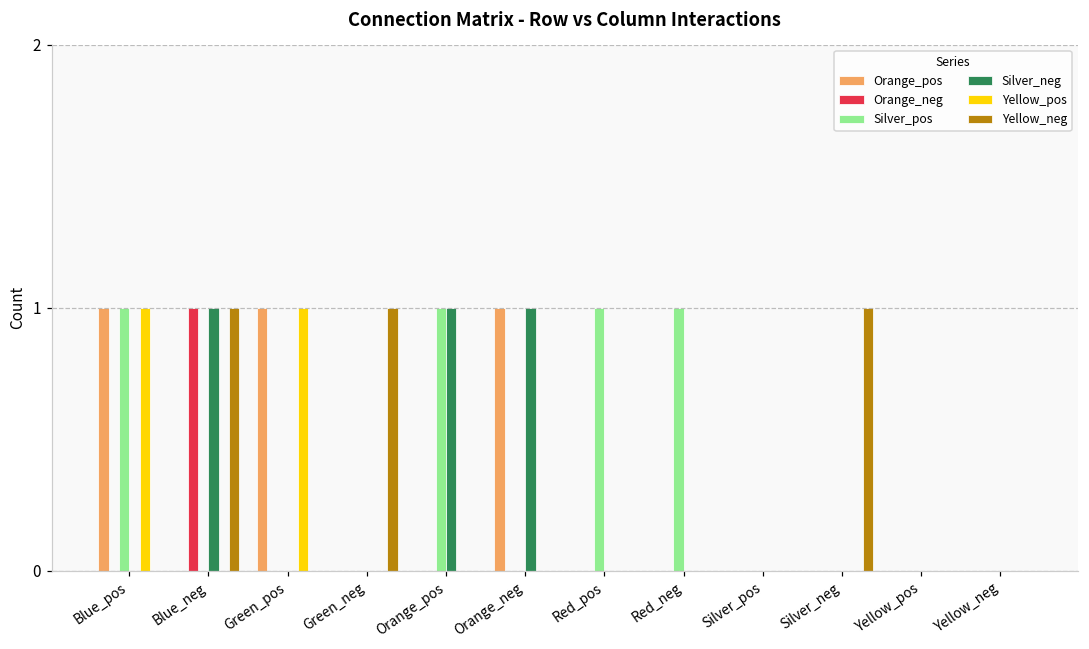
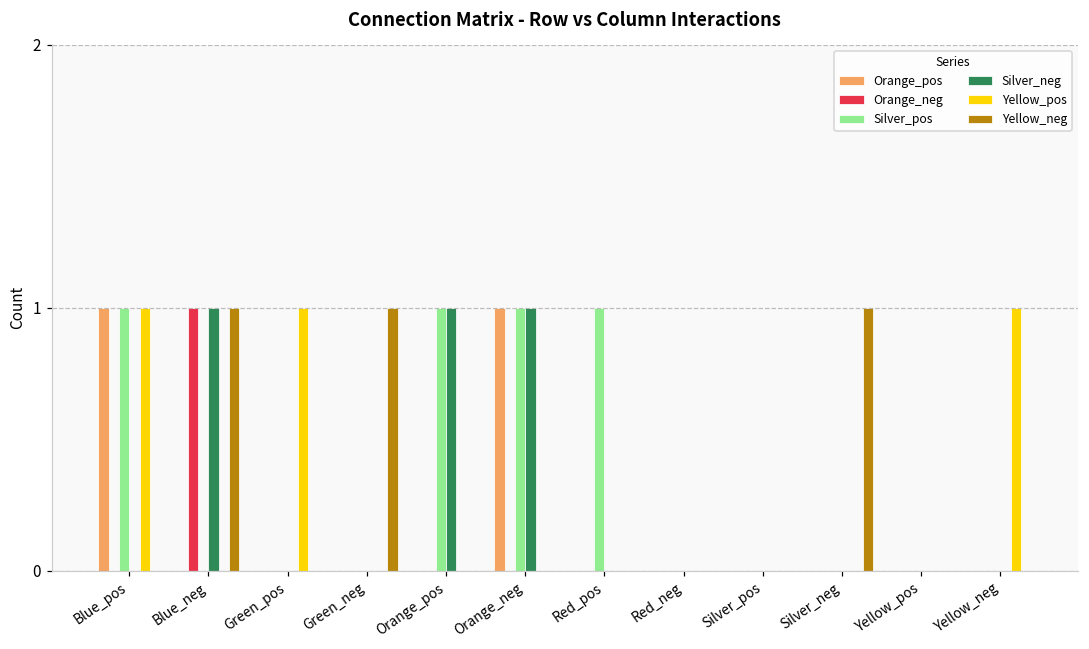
  {
    "Orange_pos": {
      "Blue_pos": 1,
      "Blue_neg": 0,
-     "Green_pos": 1,
+     "Green_pos": 0,
      "Green_neg": 0,
      "Orange_pos": 0,
      "Orange_neg": 1,
      "Red_pos": 0,
      "Red_neg": 0,
      "Silver_pos": 0,
      "Silver_neg": 0,
      "Yellow_pos": 0,
      "Yellow_neg": 0
    },
    "Orange_neg": {
      "Blue_pos": 0,
      "Blue_neg": 1,
      "Green_pos": 0,
      "Green_neg": 0,
      "Orange_pos": 0,
      "Orange_neg": 0,
      "Red_pos": 0,
      "Red_neg": 0,
      "Silver_pos": 0,
      "Silver_neg": 0,
      "Yellow_pos": 0,
      "Yellow_neg": 0
    },
    "Silver_pos": {
      "Blue_pos": 1,
      "Blue_neg": 0,
      "Green_pos": 0,
      "Green_neg": 0,
      "Orange_pos": 1,
-     "Orange_neg": 0,
+     "Orange_neg": 1,
      "Red_pos": 1,
-     "Red_neg": 1,
+     "Red_neg": 0,
      "Silver_pos": 0,
      "Silver_neg": 0,
      "Yellow_pos": 0,
      "Yellow_neg": 0
    },
    "Silver_neg": {
      "Blue_pos": 0,
      "Blue_neg": 1,
      "Green_pos": 0,
      "Green_neg": 0,
      "Orange_pos": 1,
      "Orange_neg": 1,
      "Red_pos": 0,
      "Red_neg": 0,
      "Silver_pos": 0,
      "Silver_neg": 0,
      "Yellow_pos": 0,
      "Yellow_neg": 0
    },
    "Yellow_pos": {
      "Blue_pos": 1,
      "Blue_neg": 0,
      "Green_pos": 1,
      "Green_neg": 0,
      "Orange_pos": 0,
      "Orange_neg": 0,
      "Red_pos": 0,
      "Red_neg": 0,
      "Silver_pos": 0,
      "Silver_neg": 0,
      "Yellow_pos": 0,
-     "Yellow_neg": 0
+     "Yellow_neg": 1
    },
    "Yellow_neg": {
      "Blue_pos": 0,
      "Blue_neg": 1,
      "Green_pos": 0,
      "Green_neg": 1,
      "Orange_pos": 0,
      "Orange_neg": 0,
      "Red_pos": 0,
      "Red_neg": 0,
      "Silver_pos": 0,
      "Silver_neg": 1,
      "Yellow_pos": 0,
      "Yellow_neg": 0
    }
  }
